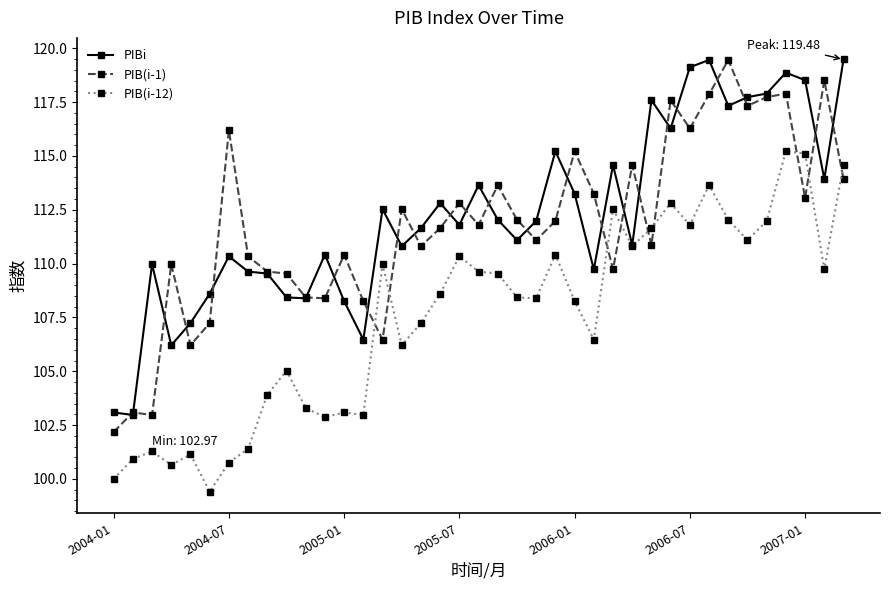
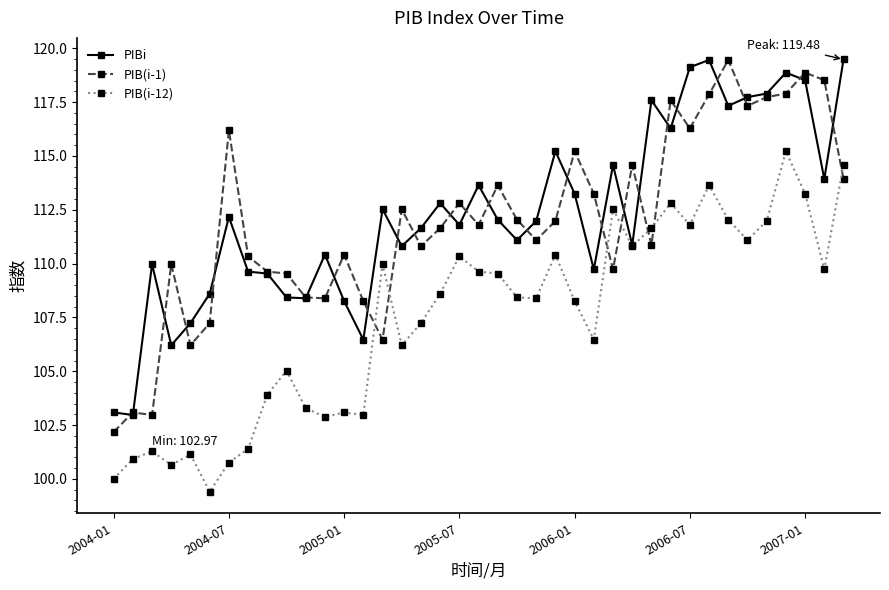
  {
    "PIBi": {
      "2004-01": 103.1,
-     "2004-07": 110.3,
+     "2004-07": 112.2,
      "2005-01": 108.3,
      "2005-07": 111.8,
      "2006-01": 113.3,
      "2006-07": 119.1,
      "2007-01": 118.5
    },
    "PIB(i-1)": {
      "2004-01": 102.2,
      "2004-07": 116.2,
      "2005-01": 110.4,
      "2005-07": 112.8,
      "2006-01": 115.2,
      "2006-07": 116.3,
-     "2007-01": 113.1
+     "2007-01": 118.9
    },
    "PIB(i-12)": {
      "2004-01": 100.0,
      "2004-07": 100.8,
      "2005-01": 103.1,
      "2005-07": 110.3,
      "2006-01": 108.3,
      "2006-07": 111.8,
-     "2007-01": 115.1
+     "2007-01": 113.3
    }
  }
